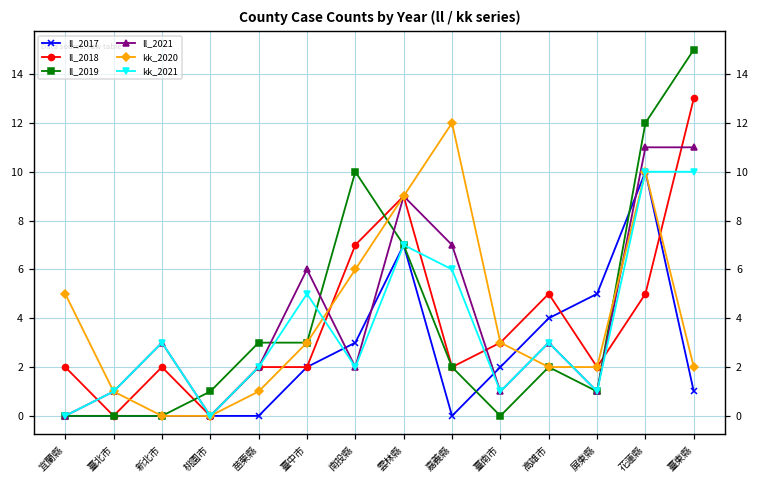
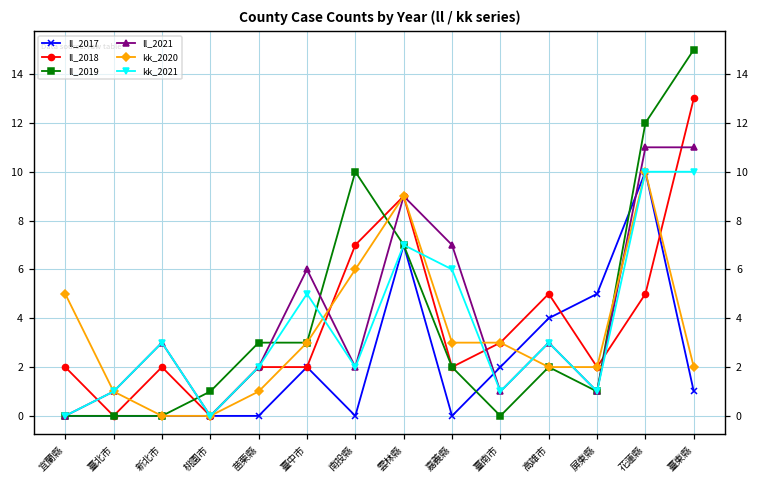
  {
    "ll_2017": {
      "苗栗縣": 0,
-     "南投縣": 3,
+     "南投縣": 0,
      "嘉義縣": 0,
      "臺南市": 2,
      "高雄市": 4,
      "屏東縣": 5,
      "臺東縣": 1
    },
    "ll_2018": {
      "宜蘭縣": 2,
      "新北市": 2,
      "南投縣": 7,
      "高雄市": 5,
      "花蓮縣": 5,
      "臺東縣": 13
    },
    "ll_2019": {
      "桃園市": 1,
      "苗栗縣": 3,
      "南投縣": 10,
      "臺南市": 0,
      "花蓮縣": 12,
      "臺東縣": 15
    },
    "ll_2021": {
      "臺中市": 6,
      "嘉義縣": 7,
      "花蓮縣": 11,
      "臺東縣": 11
    },
    "kk_2020": {
      "宜蘭縣": 5,
      "苗栗縣": 1,
      "南投縣": 6,
-     "嘉義縣": 12,
+     "嘉義縣": 3,
      "臺東縣": 2
    },
    "kk_2021": {
      "臺中市": 5,
      "嘉義縣": 6,
      "臺東縣": 10
    }
  }
